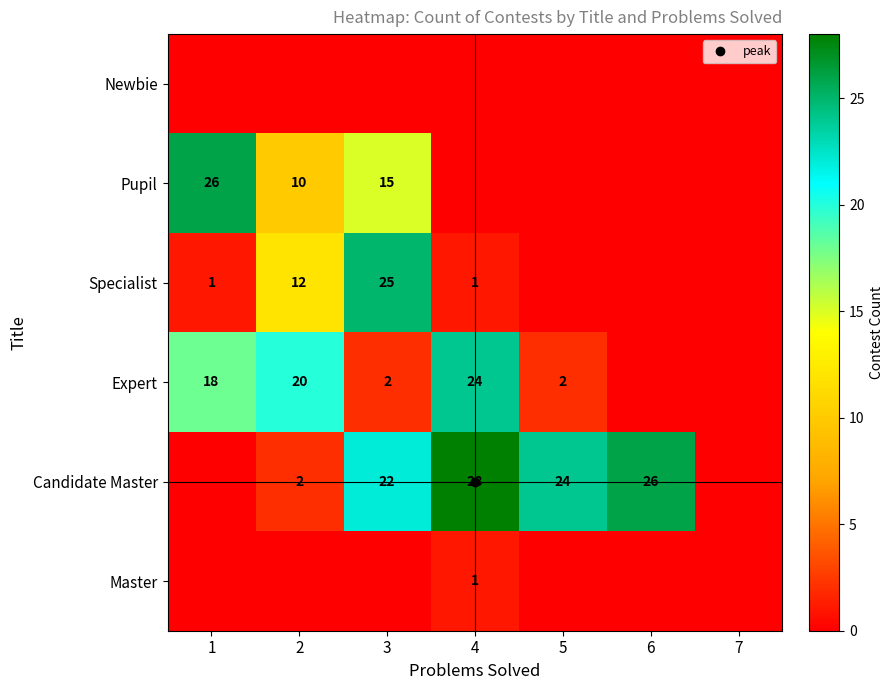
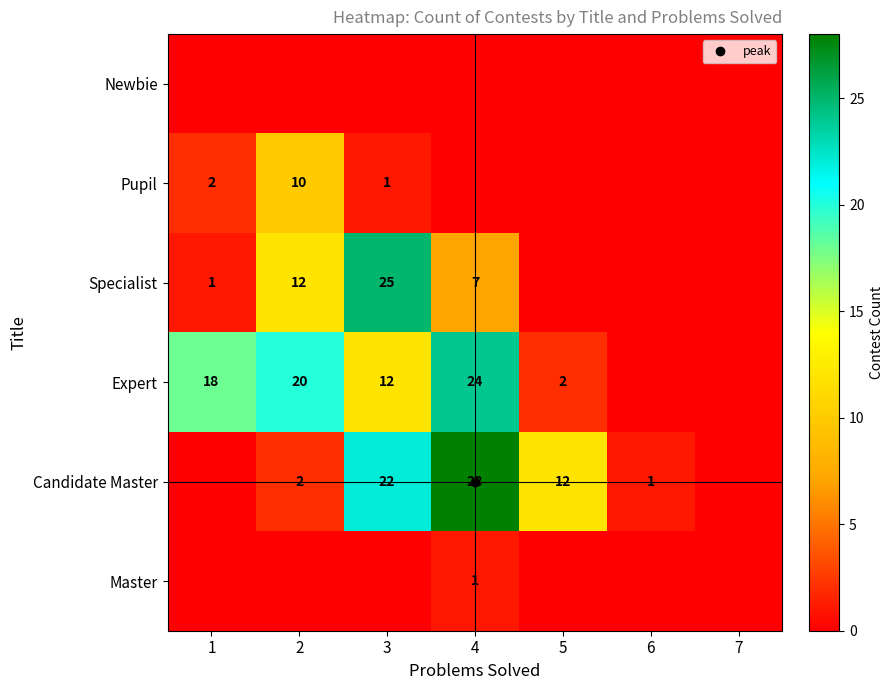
  {
    "Pupil": {
-     "1": 26,
+     "1": 2,
      "2": 10,
-     "3": 15
+     "3": 1
    },
    "Specialist": {
      "1": 1,
      "2": 12,
      "3": 25,
-     "4": 1
+     "4": 7
    },
    "Expert": {
      "1": 18,
      "2": 20,
-     "3": 2,
+     "3": 12,
      "4": 24,
      "5": 2
    },
    "Candidate Master": {
      "2": 2,
      "3": 22,
-     "5": 24,
-     "6": 26
+     "5": 12,
+     "6": 1
    },
    "Master": {
      "4": 1
    }
  }
